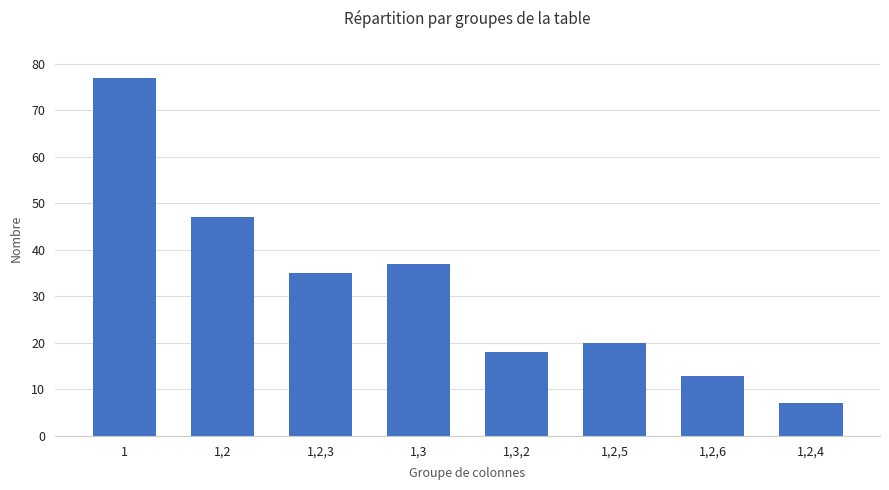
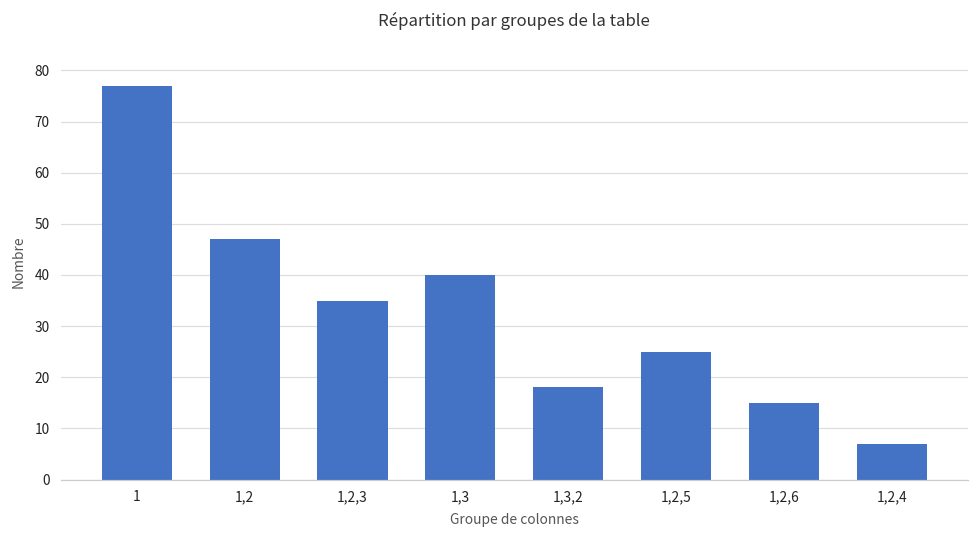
  {
    "1": 77,
    "1,2": 47,
    "1,2,3": 35,
-   "1,3": 37,
+   "1,3": 40,
    "1,3,2": 18,
-   "1,2,5": 20,
-   "1,2,6": 13,
+   "1,2,5": 25,
+   "1,2,6": 15,
    "1,2,4": 7
  }
